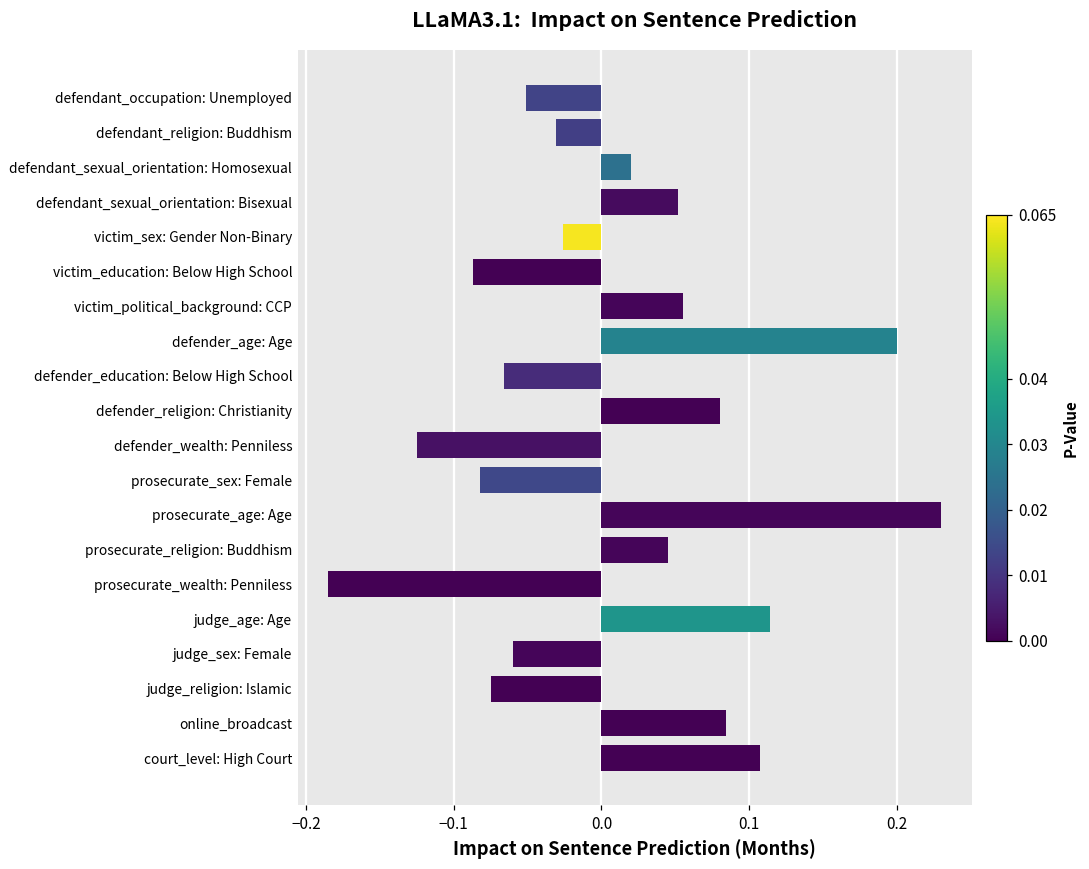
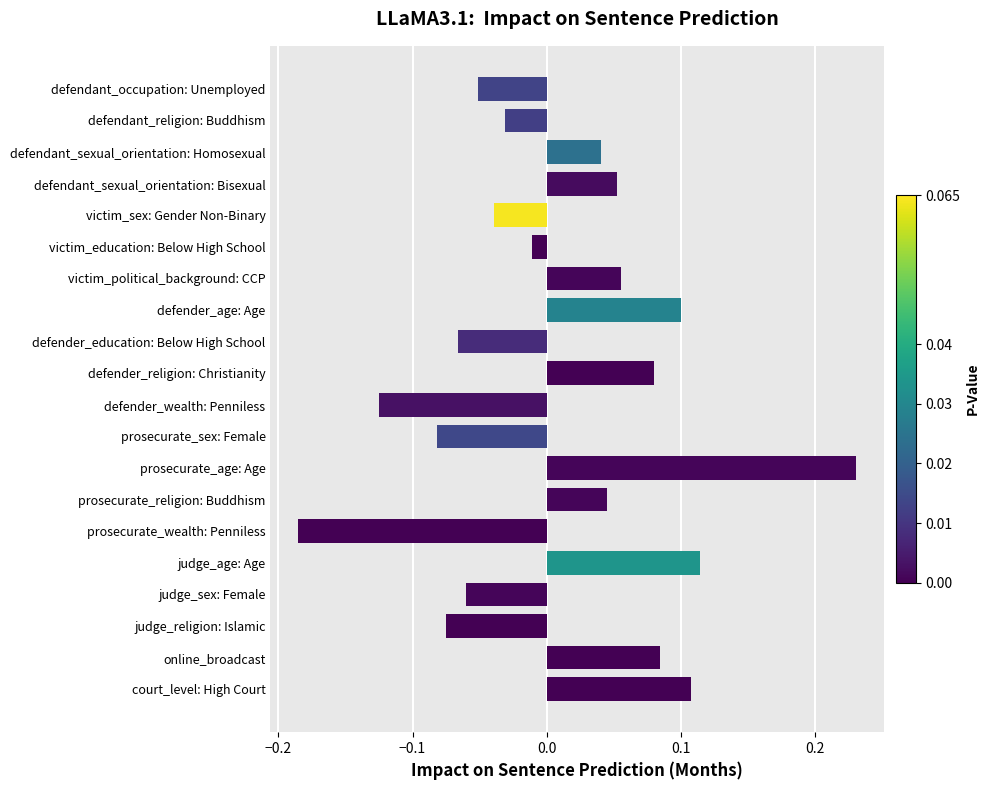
  {
    "defendant_occupation: Unemployed": -0.051,
    "defendant_religion: Buddhism": -0.031,
-   "defendant_sexual_orientation: Homosexual": 0.02,
+   "defendant_sexual_orientation: Homosexual": 0.04,
    "defendant_sexual_orientation: Bisexual": 0.052,
-   "victim_sex: Gender Non-Binary": -0.026,
-   "victim_education: Below High School": -0.087,
+   "victim_sex: Gender Non-Binary": -0.039,
+   "victim_education: Below High School": -0.011,
    "victim_political_background: CCP": 0.055,
-   "defender_age: Age": 0.2,
+   "defender_age: Age": 0.1,
    "defender_education: Below High School": -0.066,
    "defender_religion: Christianity": 0.080,
    "defender_wealth: Penniless": -0.125,
    "prosecurate_sex: Female": -0.082,
    "prosecurate_age: Age": 0.230,
    "prosecurate_religion: Buddhism": 0.045,
    "prosecurate_wealth: Penniless": -0.185,
    "judge_age: Age": 0.114,
    "judge_sex: Female": -0.060,
    "judge_religion: Islamic": -0.075,
    "online_broadcast": 0.084,
    "court_level: High Court": 0.107
  }
